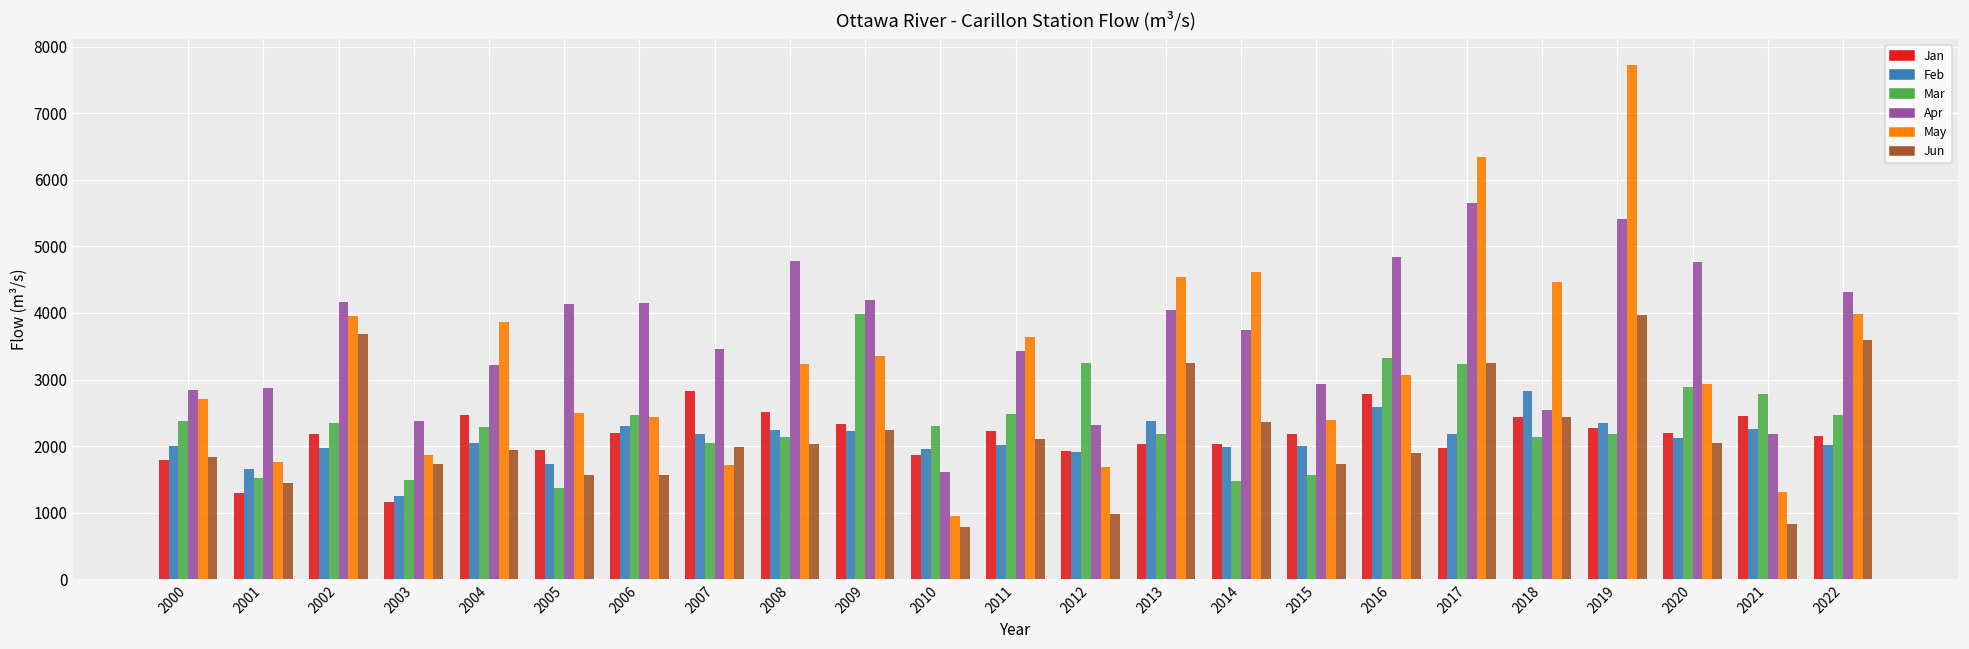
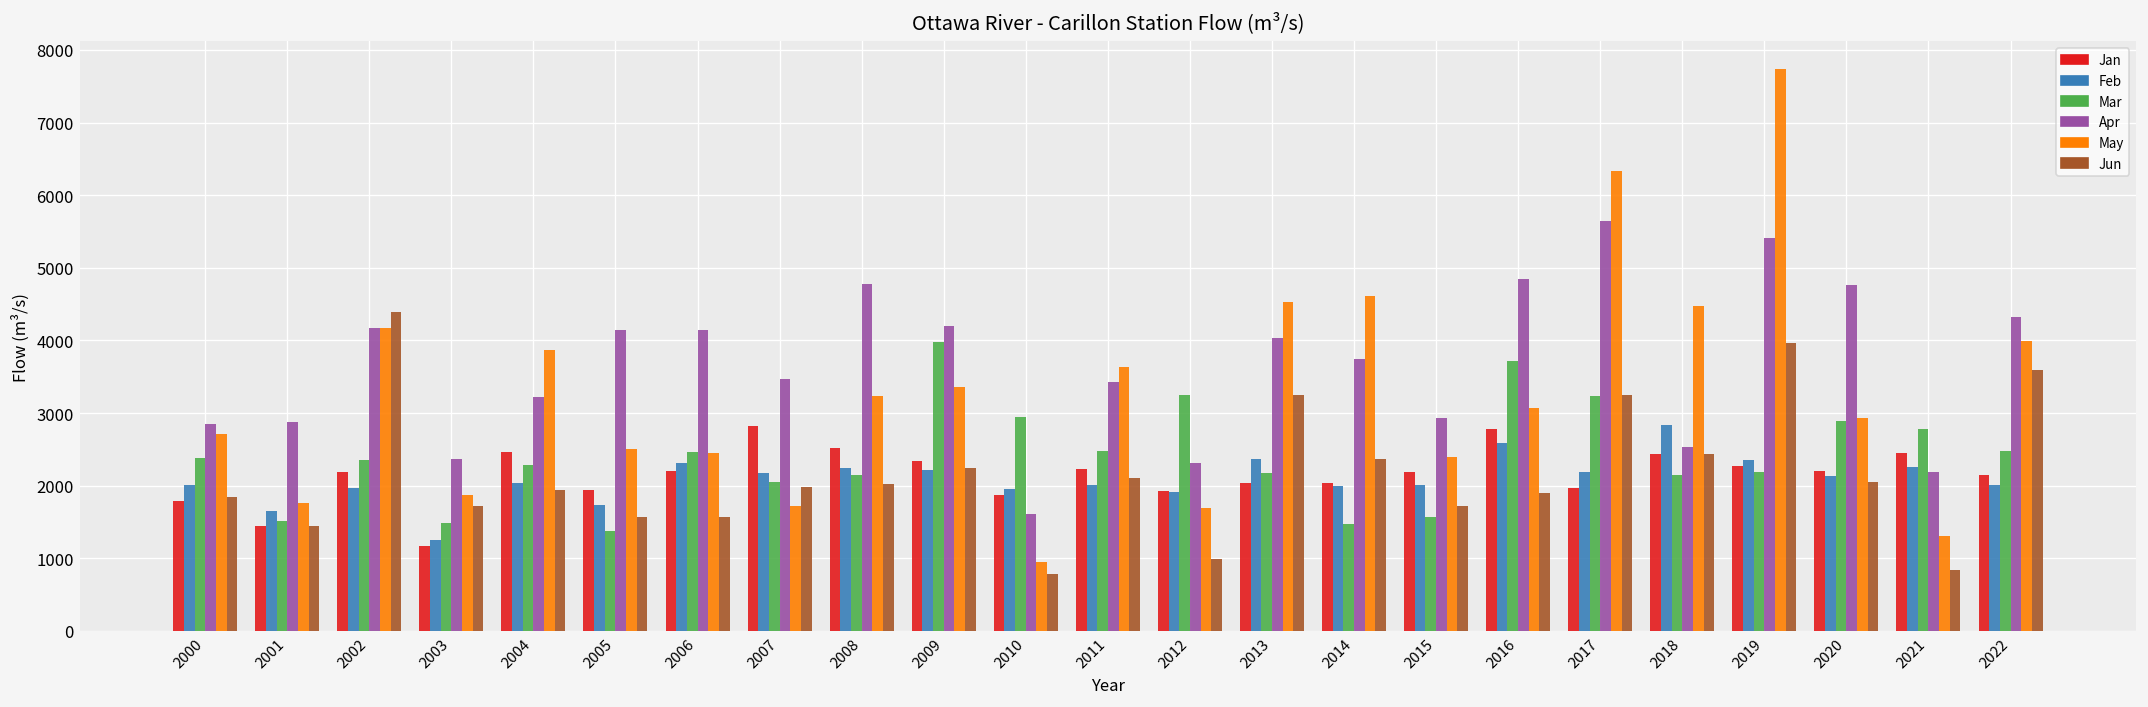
  {
    "Jan": {
      "2000": 1800,
-     "2001": 1300,
+     "2001": 1400,
      "2002": 2200,
      "2003": 1200,
      "2004": 2500,
      "2005": 1900,
      "2006": 2200,
      "2007": 2800,
      "2008": 2500,
      "2009": 2300,
      "2010": 1900,
      "2011": 2200,
      "2012": 1900,
      "2013": 2000,
      "2014": 2000,
      "2015": 2200,
      "2016": 2800,
      "2017": 2000,
      "2018": 2400,
      "2019": 2300,
      "2020": 2200,
      "2021": 2400,
      "2022": 2100
    },
    "Feb": {
      "2000": 2000,
      "2001": 1700,
      "2002": 2000,
      "2003": 1200,
      "2004": 2000,
      "2005": 1700,
      "2006": 2300,
      "2007": 2200,
      "2008": 2200,
      "2009": 2200,
      "2010": 1900,
      "2011": 2000,
      "2012": 1900,
      "2013": 2400,
      "2014": 2000,
      "2015": 2000,
      "2016": 2600,
      "2017": 2200,
      "2018": 2800,
      "2019": 2300,
      "2020": 2100,
      "2021": 2300,
      "2022": 2000
    },
    "Mar": {
      "2000": 2400,
      "2001": 1500,
      "2002": 2400,
      "2003": 1500,
      "2004": 2300,
      "2005": 1400,
      "2006": 2500,
      "2007": 2000,
      "2008": 2100,
      "2009": 4000,
-     "2010": 2300,
+     "2010": 2900,
      "2011": 2500,
      "2012": 3200,
      "2013": 2200,
      "2014": 1500,
      "2015": 1600,
-     "2016": 3300,
+     "2016": 3700,
      "2017": 3200,
      "2018": 2100,
      "2019": 2200,
      "2020": 2900,
      "2021": 2800,
      "2022": 2500
    },
    "Apr": {
      "2000": 2800,
      "2001": 2900,
      "2002": 4200,
      "2003": 2400,
      "2004": 3200,
      "2005": 4100,
      "2006": 4100,
      "2007": 3500,
      "2008": 4800,
      "2009": 4200,
      "2010": 1600,
      "2011": 3400,
      "2012": 2300,
      "2013": 4000,
      "2014": 3700,
      "2015": 2900,
      "2016": 4800,
      "2017": 5700,
      "2018": 2500,
      "2019": 5400,
      "2020": 4800,
      "2021": 2200,
      "2022": 4300
    },
    "May": {
      "2000": 2700,
      "2001": 1800,
-     "2002": 4000,
+     "2002": 4200,
      "2003": 1900,
      "2004": 3900,
      "2005": 2500,
      "2006": 2400,
      "2007": 1700,
      "2008": 3200,
      "2009": 3400,
      "2010": 900,
      "2011": 3600,
      "2012": 1700,
      "2013": 4500,
      "2014": 4600,
      "2015": 2400,
      "2016": 3100,
      "2017": 6300,
      "2018": 4500,
      "2019": 7700,
      "2020": 2900,
      "2021": 1300,
      "2022": 4000
    },
    "Jun": {
      "2000": 1800,
      "2001": 1400,
-     "2002": 3700,
+     "2002": 4400,
      "2003": 1700,
      "2004": 1900,
      "2005": 1600,
      "2006": 1600,
      "2007": 2000,
      "2008": 2000,
      "2009": 2200,
      "2010": 800,
      "2011": 2100,
      "2012": 1000,
      "2013": 3200,
      "2014": 2400,
      "2015": 1700,
      "2016": 1900,
      "2017": 3300,
      "2018": 2400,
      "2019": 4000,
      "2020": 2000,
      "2021": 800,
      "2022": 3600
    }
  }
